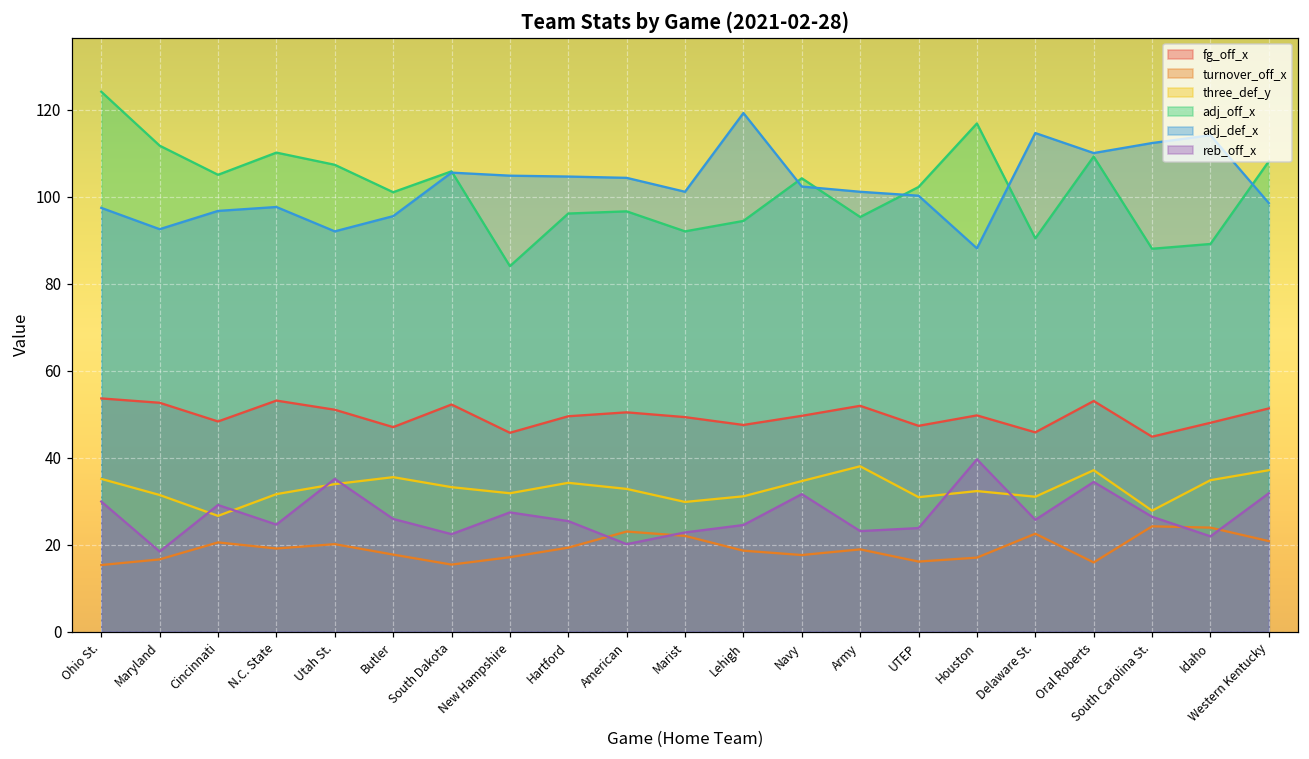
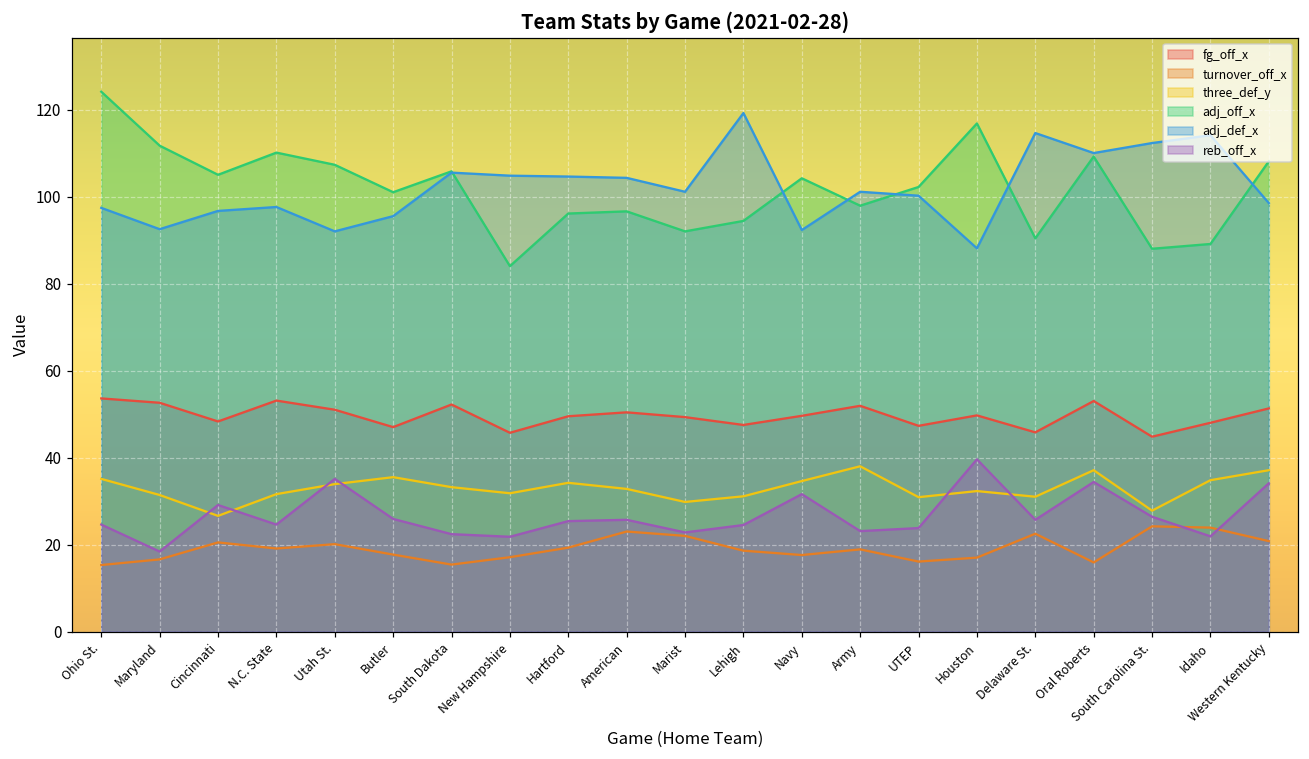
  {
    "adj_off_x": {
      "Ohio St.": 124,
      "Maryland": 112,
      "Cincinnati": 105,
      "N.C. State": 110,
      "Utah St.": 107,
      "Butler": 101,
      "New Hampshire": 84,
      "Hartford": 96,
      "American": 97,
      "Marist": 92,
      "Lehigh": 94,
      "Navy": 104,
-     "Army": 95,
+     "Army": 98,
      "UTEP": 102,
      "Houston": 117,
      "Delaware St.": 90,
      "Oral Roberts": 109,
      "South Carolina St.": 88,
      "Idaho": 89,
      "Western Kentucky": 108
    },
    "adj_def_x": {
      "Ohio St.": 97,
      "Maryland": 93,
      "Cincinnati": 97,
      "N.C. State": 98,
      "Utah St.": 92,
      "Butler": 96,
      "New Hampshire": 105,
      "Hartford": 105,
      "American": 104,
      "Marist": 101,
      "Lehigh": 119,
-     "Navy": 102,
+     "Navy": 92,
      "Army": 101,
      "UTEP": 100,
      "Houston": 88,
      "Delaware St.": 115,
      "Oral Roberts": 110,
      "South Carolina St.": 112,
      "Western Kentucky": 99
    },
    "reb_off_x": {
-     "Ohio St.": 30,
+     "Ohio St.": 25,
      "Maryland": 18,
      "Cincinnati": 29,
      "N.C. State": 25,
      "Utah St.": 35,
      "Butler": 26,
      "South Dakota": 22,
-     "New Hampshire": 27,
+     "New Hampshire": 22,
      "Hartford": 25,
-     "American": 20,
+     "American": 26,
      "Marist": 23,
      "Lehigh": 25,
      "Navy": 32,
      "Army": 23,
      "UTEP": 24,
      "Houston": 40,
      "Delaware St.": 26,
      "Oral Roberts": 34,
      "South Carolina St.": 26,
      "Idaho": 22,
-     "Western Kentucky": 32
+     "Western Kentucky": 34
    }
  }
